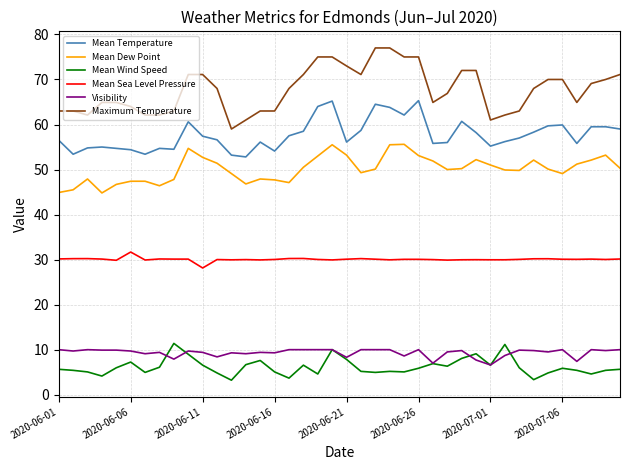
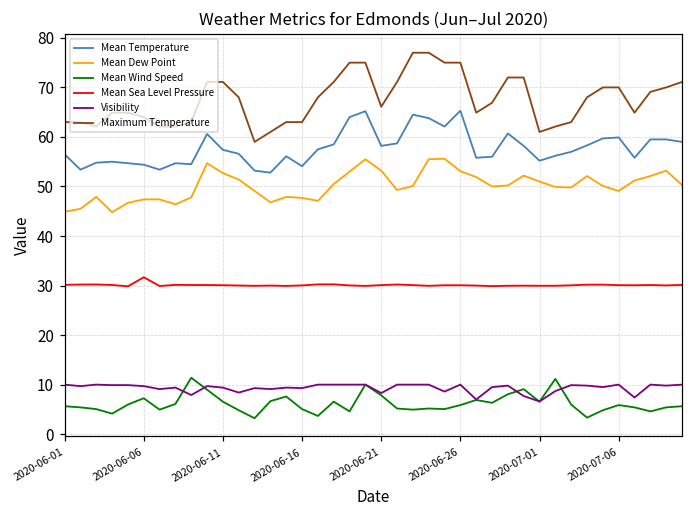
  {
    "Mean Temperature": {
      "2020-06-01": 57,
      "2020-06-06": 54,
      "2020-06-11": 57,
      "2020-06-16": 54,
-     "2020-06-21": 56,
+     "2020-06-21": 58,
      "2020-06-26": 65,
      "2020-07-01": 55,
      "2020-07-06": 60
    },
    "Mean Dew Point": {
      "2020-06-01": 45,
      "2020-06-06": 47,
      "2020-06-11": 53,
      "2020-06-16": 48,
      "2020-06-21": 53,
      "2020-06-26": 53,
      "2020-07-01": 51,
      "2020-07-06": 49
    },
    "Mean Wind Speed": {
      "2020-06-01": 6,
      "2020-06-06": 7,
      "2020-06-11": 7,
      "2020-06-16": 5,
      "2020-06-26": 6,
      "2020-07-06": 6
    },
    "Mean Sea Level Pressure": {
      "2020-06-01": 30,
      "2020-06-06": 32,
-     "2020-06-11": 28,
+     "2020-06-11": 30,
      "2020-06-16": 30,
      "2020-06-21": 30,
      "2020-06-26": 30,
      "2020-07-01": 30,
      "2020-07-06": 30
    },
    "Visibility": {
      "2020-06-01": 10,
      "2020-06-06": 10,
      "2020-06-11": 9,
      "2020-06-16": 9,
      "2020-06-26": 10,
      "2020-07-06": 10
    },
    "Maximum Temperature": {
      "2020-06-01": 63,
      "2020-06-11": 71,
      "2020-06-16": 63,
-     "2020-06-21": 73,
+     "2020-06-21": 66,
      "2020-06-26": 75,
      "2020-07-01": 61,
      "2020-07-06": 70
    }
  }
